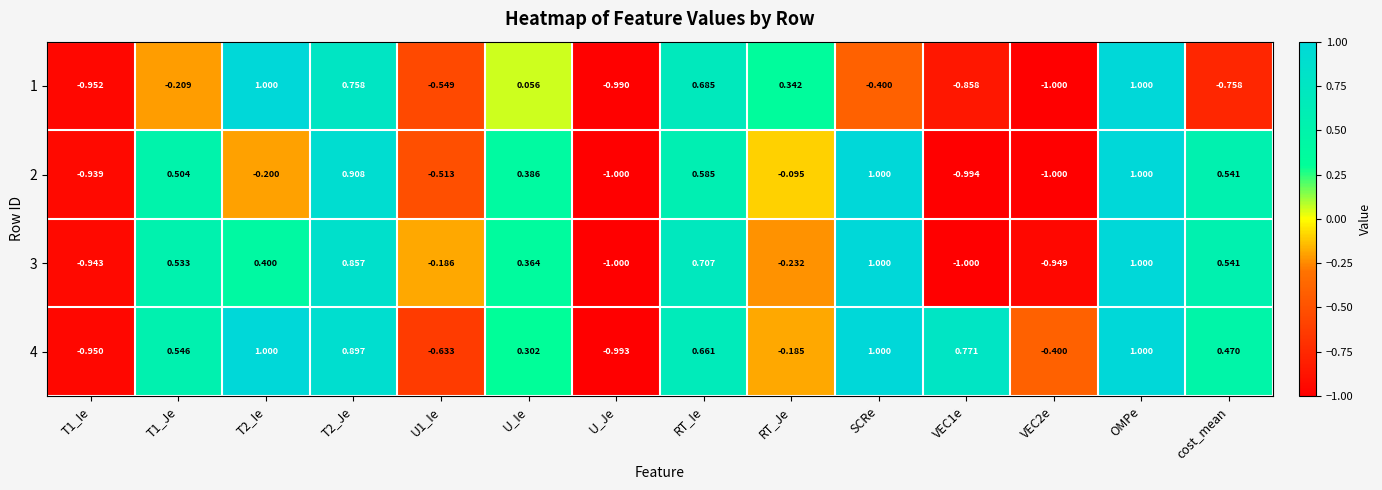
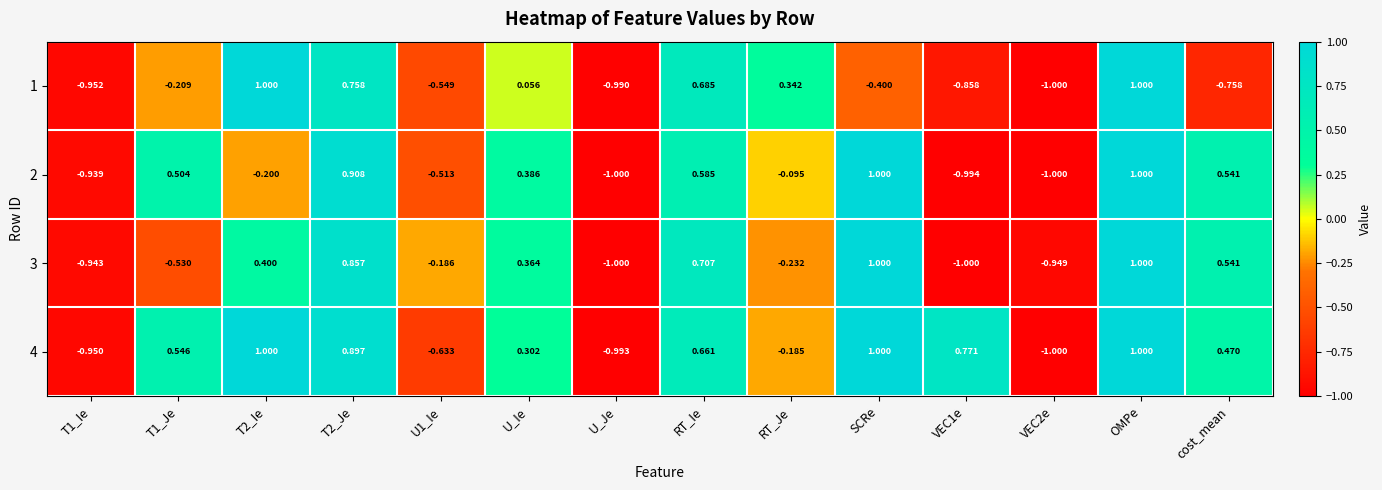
  {
    "1": {
      "T1_Ie": -0.952,
      "T1_Je": -0.209,
      "T2_Ie": 1.000,
      "T2_Je": 0.758,
      "U1_Ie": -0.549,
      "U_Ie": 0.056,
      "U_Je": -0.990,
      "RT_Ie": 0.685,
      "RT_Je": 0.342,
      "SCRe": -0.400,
      "VEC1e": -0.858,
      "VEC2e": -1.000,
      "OMPe": 1.000,
      "cost_mean": -0.758
    },
    "2": {
      "T1_Ie": -0.939,
      "T1_Je": 0.504,
      "T2_Ie": -0.200,
      "T2_Je": 0.908,
      "U1_Ie": -0.513,
      "U_Ie": 0.386,
      "U_Je": -1.000,
      "RT_Ie": 0.585,
      "RT_Je": -0.095,
      "SCRe": 1.000,
      "VEC1e": -0.994,
      "VEC2e": -1.000,
      "OMPe": 1.000,
      "cost_mean": 0.541
    },
    "3": {
      "T1_Ie": -0.943,
-     "T1_Je": 0.533,
+     "T1_Je": -0.530,
      "T2_Ie": 0.400,
      "T2_Je": 0.857,
      "U1_Ie": -0.186,
      "U_Ie": 0.364,
      "U_Je": -1.000,
      "RT_Ie": 0.707,
      "RT_Je": -0.232,
      "SCRe": 1.000,
      "VEC1e": -1.000,
      "VEC2e": -0.949,
      "OMPe": 1.000,
      "cost_mean": 0.541
    },
    "4": {
      "T1_Ie": -0.950,
      "T1_Je": 0.546,
      "T2_Ie": 1.000,
      "T2_Je": 0.897,
      "U1_Ie": -0.633,
      "U_Ie": 0.302,
      "U_Je": -0.993,
      "RT_Ie": 0.661,
      "RT_Je": -0.185,
      "SCRe": 1.000,
      "VEC1e": 0.771,
-     "VEC2e": -0.400,
+     "VEC2e": -1.000,
      "OMPe": 1.000,
      "cost_mean": 0.470
    }
  }
